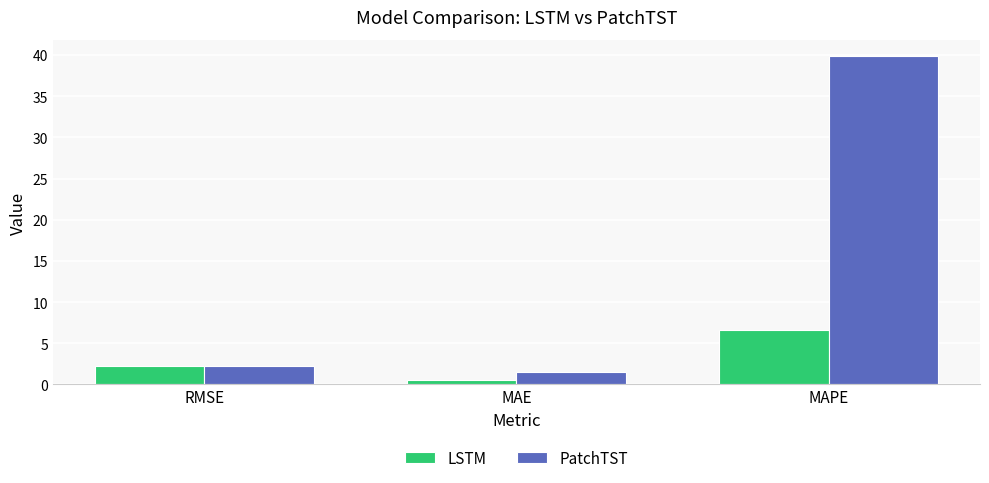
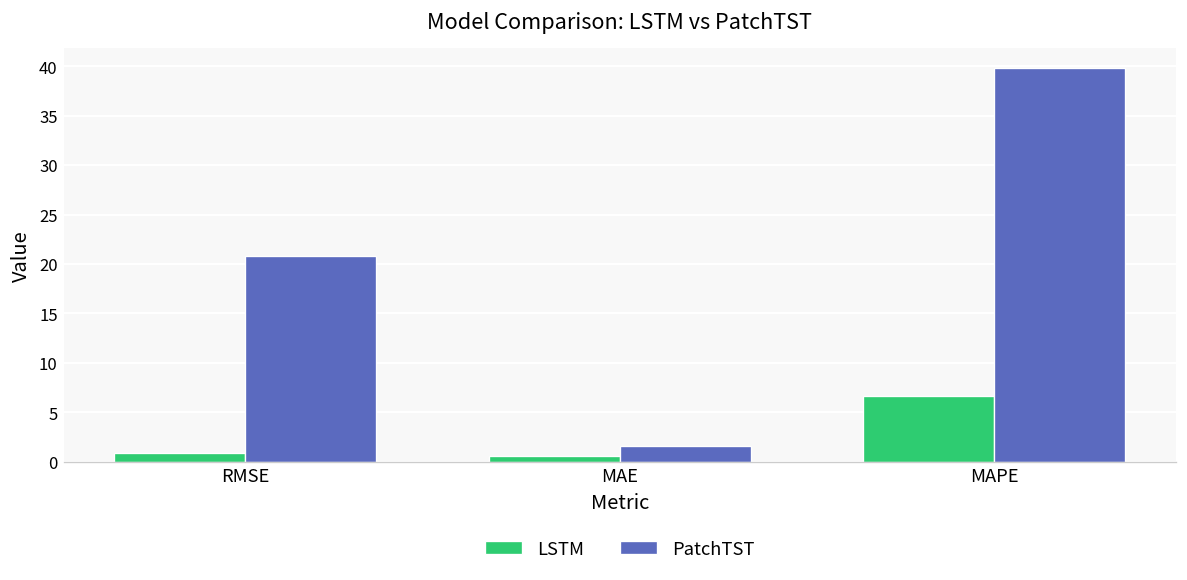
  {
    "LSTM": {
-     "RMSE": 2,
+     "RMSE": 1,
      "MAE": 1,
      "MAPE": 7
    },
    "PatchTST": {
-     "RMSE": 2,
+     "RMSE": 21,
      "MAE": 2,
      "MAPE": 40
    }
  }
